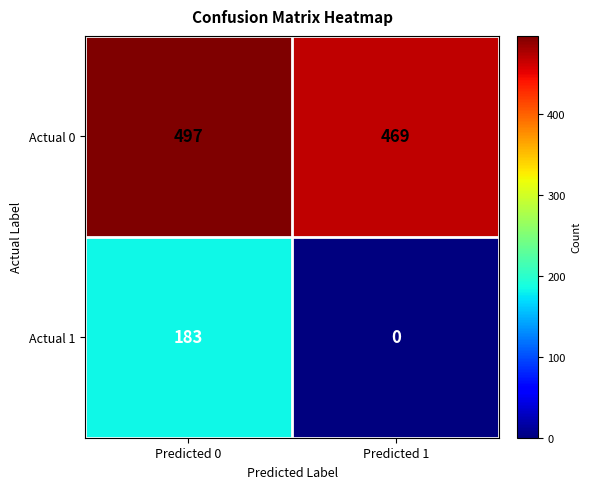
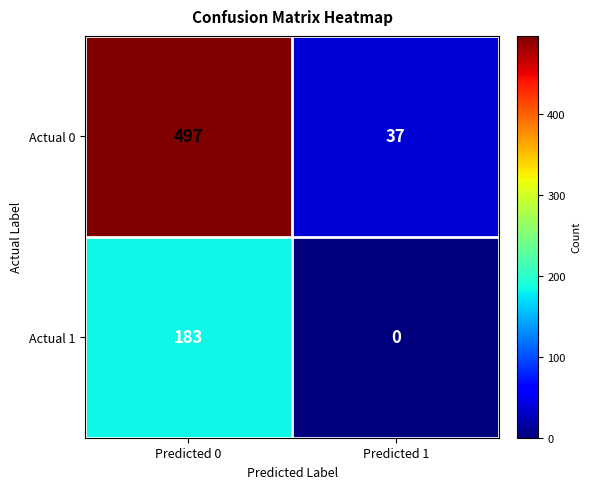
  {
    "Actual 0": {
      "Predicted 0": 497,
-     "Predicted 1": 469
+     "Predicted 1": 37
    },
    "Actual 1": {
      "Predicted 0": 183,
      "Predicted 1": 0
    }
  }
